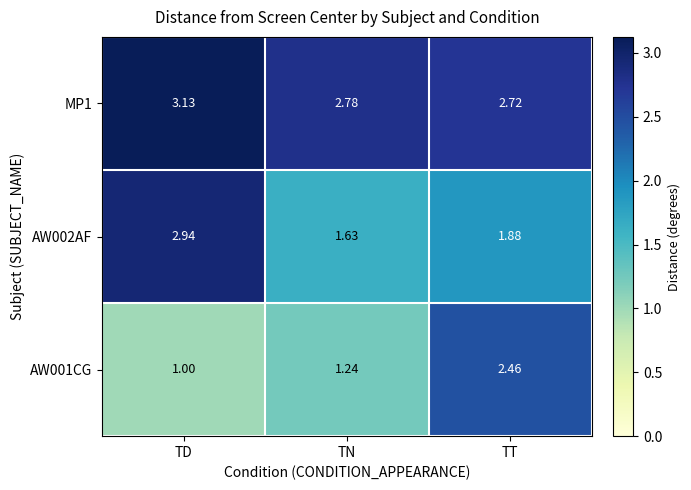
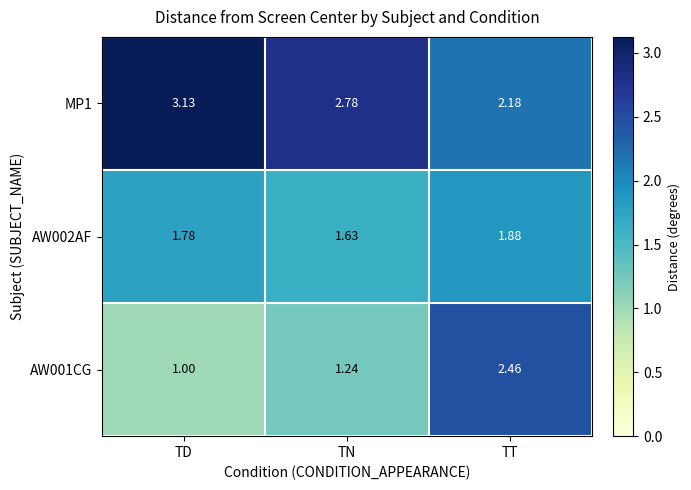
  {
    "MP1": {
      "TD": 3.13,
      "TN": 2.78,
-     "TT": 2.72
+     "TT": 2.18
    },
    "AW002AF": {
-     "TD": 2.94,
+     "TD": 1.78,
      "TN": 1.63,
      "TT": 1.88
    },
    "AW001CG": {
      "TD": 1.00,
      "TN": 1.24,
      "TT": 2.46
    }
  }
